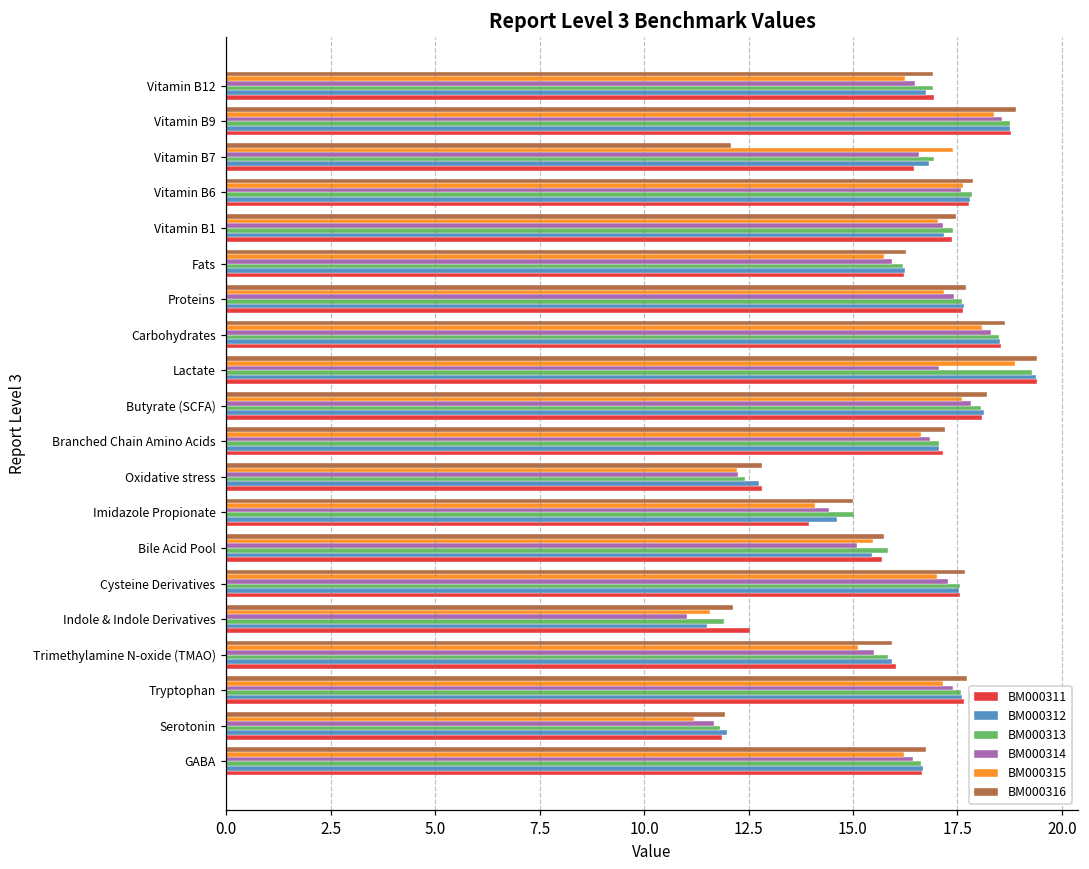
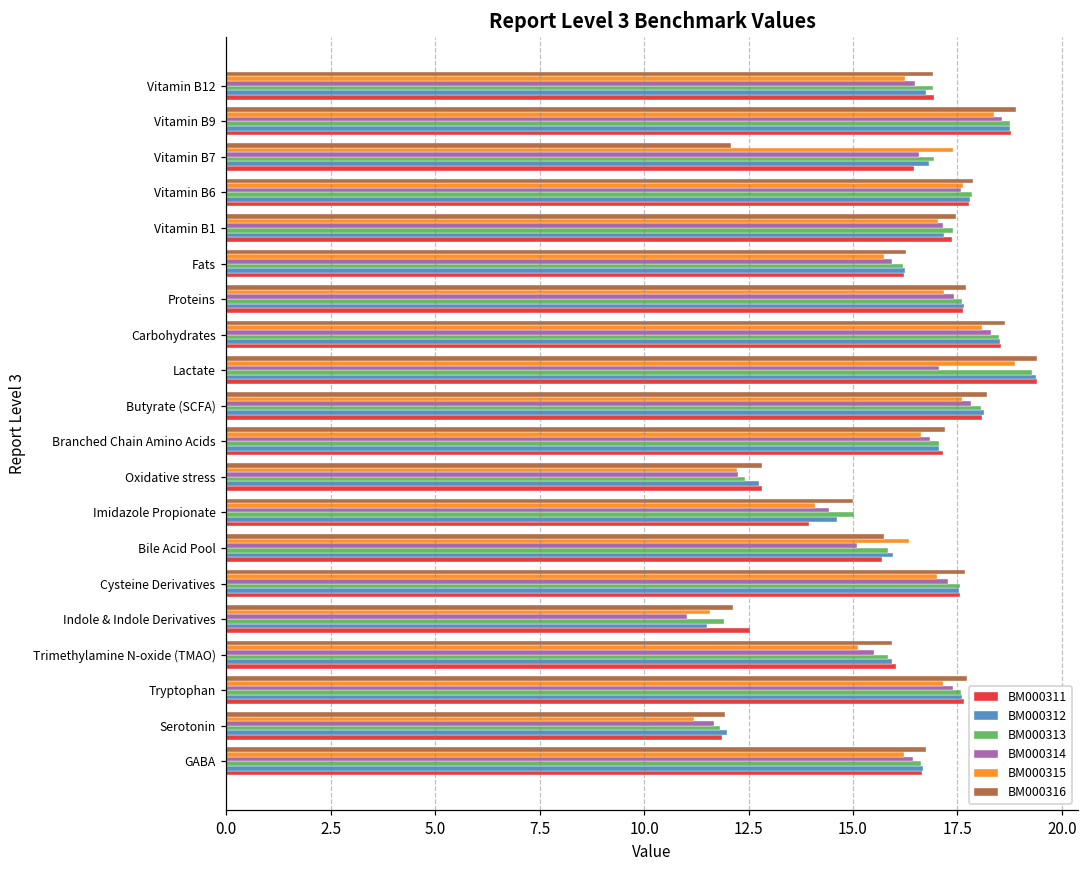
  {
    "BM000311": {
      "Vitamin B12": 16.9,
      "Vitamin B9": 18.8,
      "Vitamin B7": 16.5,
      "Vitamin B6": 17.8,
      "Vitamin B1": 17.4,
      "Fats": 16.2,
      "Proteins": 17.6,
      "Carbohydrates": 18.5,
      "Lactate": 19.4,
      "Butyrate (SCFA)": 18.1,
      "Branched Chain Amino Acids": 17.2,
      "Oxidative stress": 12.8,
      "Imidazole Propionate": 14.0,
      "Bile Acid Pool": 15.7,
      "Cysteine Derivatives": 17.6,
      "Indole & Indole Derivatives": 12.5,
      "Trimethylamine N-oxide (TMAO)": 16.0,
      "Tryptophan": 17.7,
      "Serotonin": 11.9,
      "GABA": 16.7
    },
    "BM000312": {
      "Vitamin B12": 16.7,
      "Vitamin B9": 18.8,
      "Vitamin B7": 16.8,
      "Vitamin B6": 17.8,
      "Vitamin B1": 17.2,
      "Fats": 16.2,
      "Proteins": 17.7,
      "Carbohydrates": 18.5,
      "Lactate": 19.4,
      "Butyrate (SCFA)": 18.1,
      "Branched Chain Amino Acids": 17.1,
      "Oxidative stress": 12.7,
      "Imidazole Propionate": 14.6,
-     "Bile Acid Pool": 15.4,
+     "Bile Acid Pool": 16.0,
      "Cysteine Derivatives": 17.5,
      "Indole & Indole Derivatives": 11.5,
      "Trimethylamine N-oxide (TMAO)": 15.9,
      "Tryptophan": 17.6,
      "Serotonin": 12.0,
      "GABA": 16.7
    },
    "BM000313": {
      "Vitamin B12": 16.9,
      "Vitamin B9": 18.8,
      "Vitamin B7": 16.9,
      "Vitamin B6": 17.9,
      "Vitamin B1": 17.4,
      "Fats": 16.2,
      "Proteins": 17.6,
      "Carbohydrates": 18.5,
      "Lactate": 19.3,
      "Butyrate (SCFA)": 18.1,
      "Branched Chain Amino Acids": 17.1,
      "Oxidative stress": 12.4,
      "Imidazole Propionate": 15.0,
      "Bile Acid Pool": 15.8,
      "Cysteine Derivatives": 17.6,
      "Indole & Indole Derivatives": 11.9,
      "Trimethylamine N-oxide (TMAO)": 15.8,
      "Tryptophan": 17.6,
      "Serotonin": 11.8,
      "GABA": 16.6
    },
    "BM000314": {
      "Vitamin B12": 16.5,
      "Vitamin B9": 18.6,
      "Vitamin B7": 16.6,
      "Vitamin B6": 17.6,
      "Vitamin B1": 17.2,
      "Fats": 15.9,
      "Proteins": 17.4,
      "Carbohydrates": 18.3,
      "Lactate": 17.1,
      "Butyrate (SCFA)": 17.8,
      "Branched Chain Amino Acids": 16.8,
      "Oxidative stress": 12.2,
      "Imidazole Propionate": 14.4,
      "Bile Acid Pool": 15.1,
      "Cysteine Derivatives": 17.3,
      "Indole & Indole Derivatives": 11.0,
      "Trimethylamine N-oxide (TMAO)": 15.5,
      "Tryptophan": 17.4,
      "Serotonin": 11.7,
      "GABA": 16.4
    },
    "BM000315": {
      "Vitamin B12": 16.3,
      "Vitamin B9": 18.4,
      "Vitamin B7": 17.4,
      "Vitamin B6": 17.6,
      "Vitamin B1": 17.0,
      "Fats": 15.7,
      "Proteins": 17.2,
      "Carbohydrates": 18.1,
      "Lactate": 18.9,
      "Butyrate (SCFA)": 17.6,
      "Branched Chain Amino Acids": 16.6,
      "Oxidative stress": 12.2,
      "Imidazole Propionate": 14.1,
-     "Bile Acid Pool": 15.5,
+     "Bile Acid Pool": 16.3,
      "Cysteine Derivatives": 17.0,
      "Indole & Indole Derivatives": 11.6,
      "Trimethylamine N-oxide (TMAO)": 15.1,
      "Tryptophan": 17.2,
      "Serotonin": 11.2,
      "GABA": 16.2
    },
    "BM000316": {
      "Vitamin B12": 16.9,
      "Vitamin B9": 18.9,
      "Vitamin B7": 12.1,
      "Vitamin B6": 17.9,
      "Vitamin B1": 17.5,
      "Fats": 16.3,
      "Proteins": 17.7,
      "Carbohydrates": 18.6,
      "Lactate": 19.4,
      "Butyrate (SCFA)": 18.2,
      "Branched Chain Amino Acids": 17.2,
      "Oxidative stress": 12.8,
      "Imidazole Propionate": 15.0,
      "Bile Acid Pool": 15.7,
      "Cysteine Derivatives": 17.7,
      "Indole & Indole Derivatives": 12.1,
      "Trimethylamine N-oxide (TMAO)": 15.9,
      "Tryptophan": 17.7,
      "Serotonin": 11.9,
      "GABA": 16.7
    }
  }
